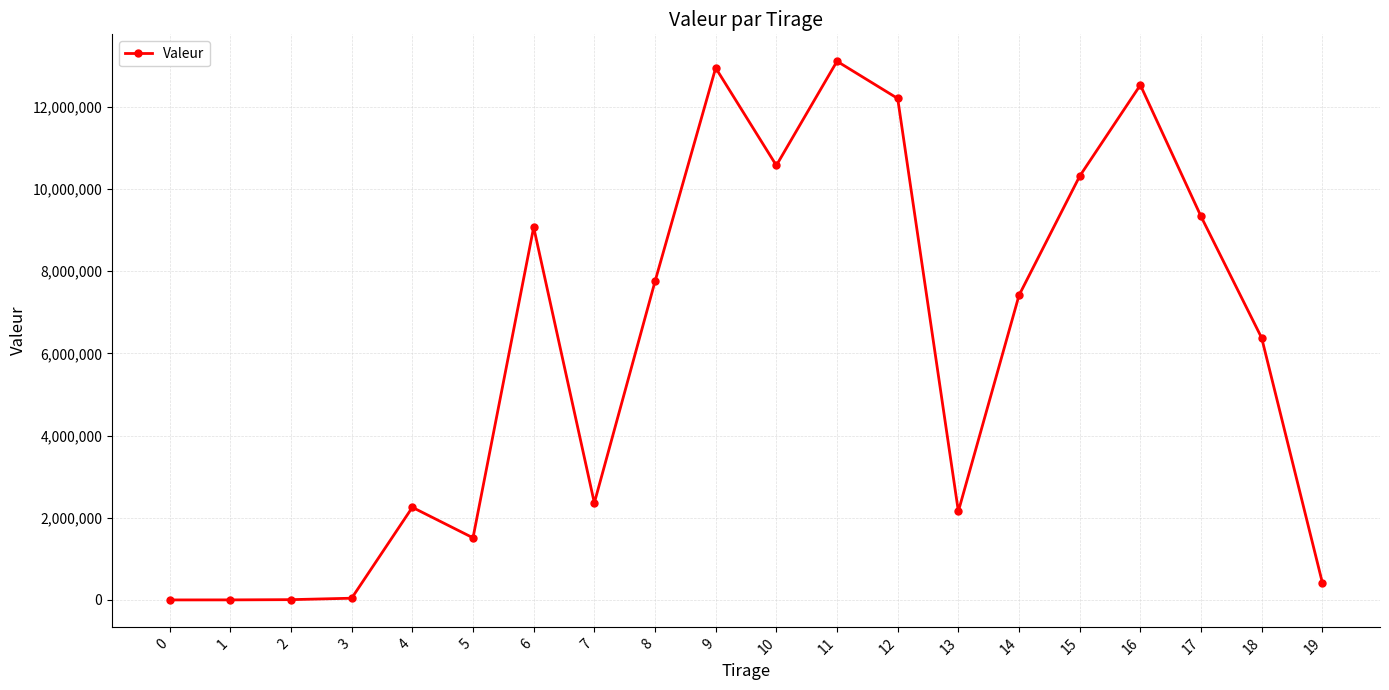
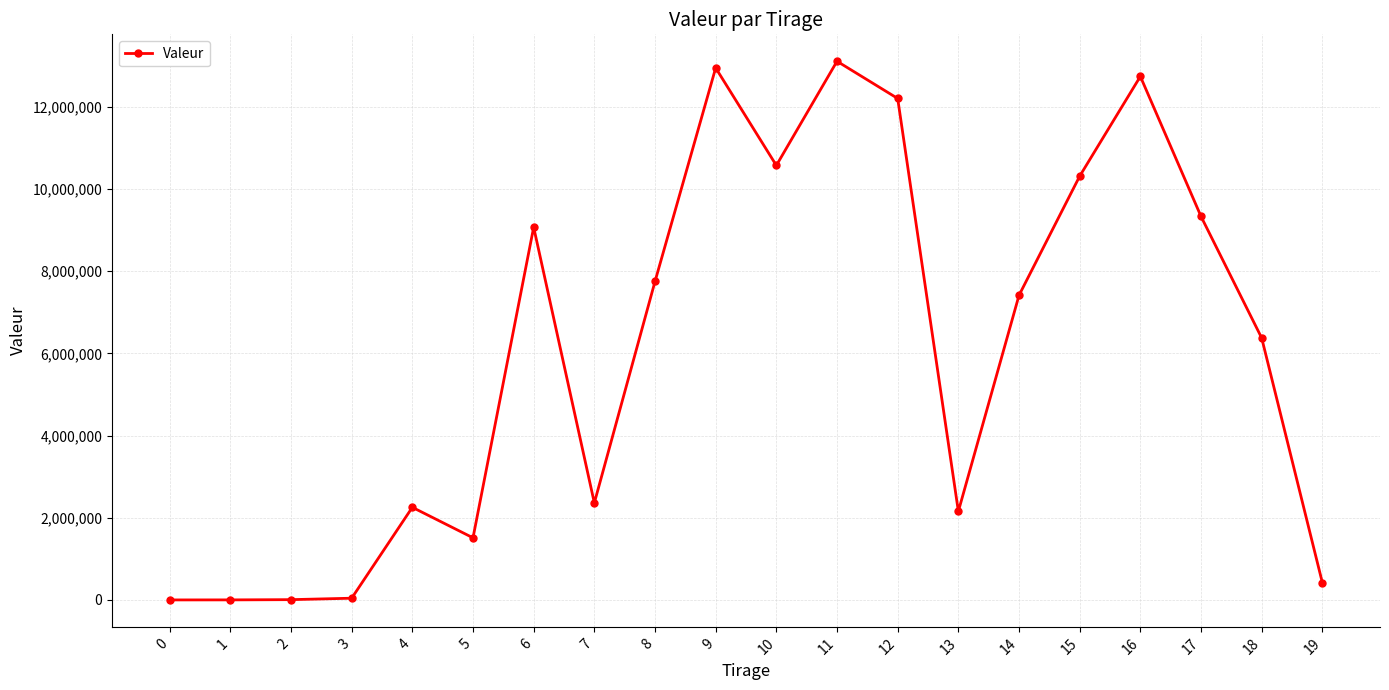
  {
    "0": "0",
    "1": "0",
    "2": "0",
    "3": "0",
    "4": "2,300,000",
    "5": "1,500,000",
    "6": "9,100,000",
    "7": "2,400,000",
    "8": "7,800,000",
    "9": "12,900,000",
    "10": "10,600,000",
    "11": "13,100,000",
    "12": "12,200,000",
    "13": "2,200,000",
    "14": "7,400,000",
    "15": "10,300,000",
-   "16": "12,500,000",
+   "16": "12,700,000",
    "17": "9,300,000",
    "18": "6,400,000",
    "19": "400,000"
  }
